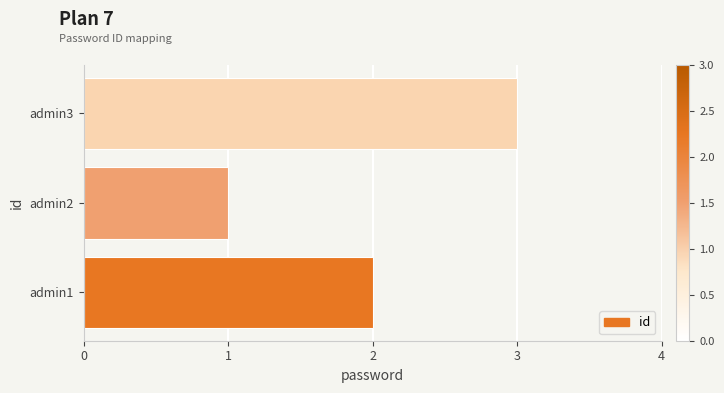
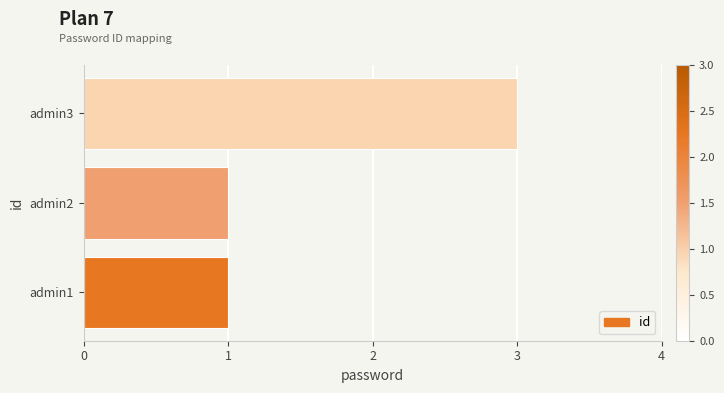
  {
    "admin3": 3,
    "admin2": 1,
-   "admin1": 2
+   "admin1": 1
  }
